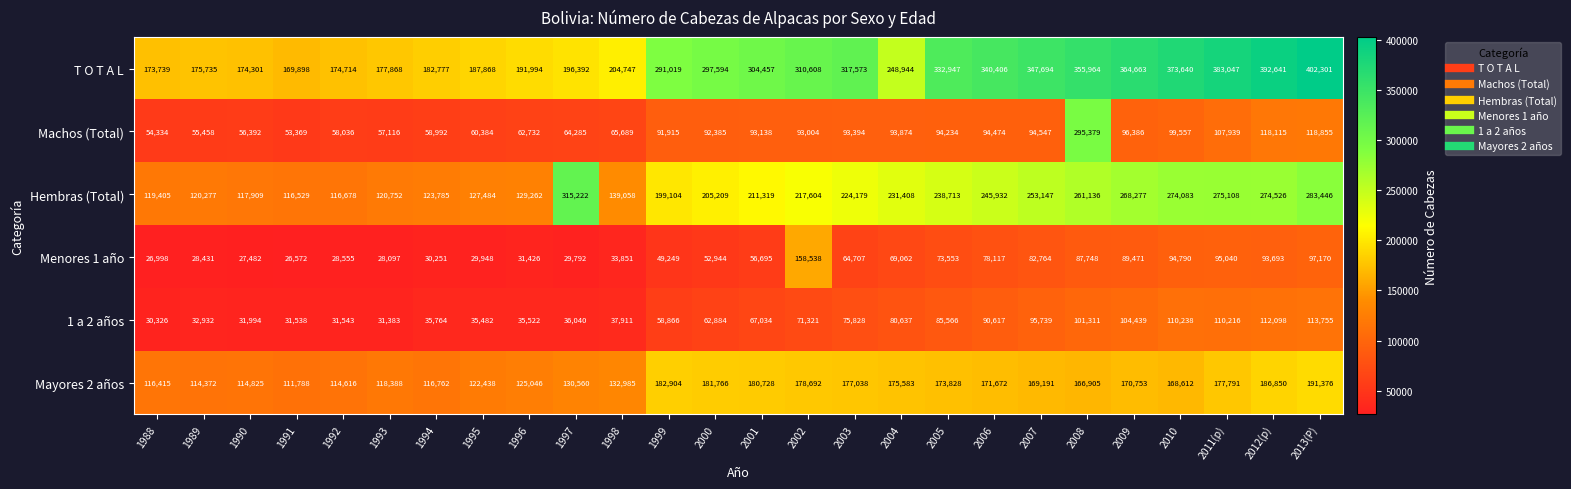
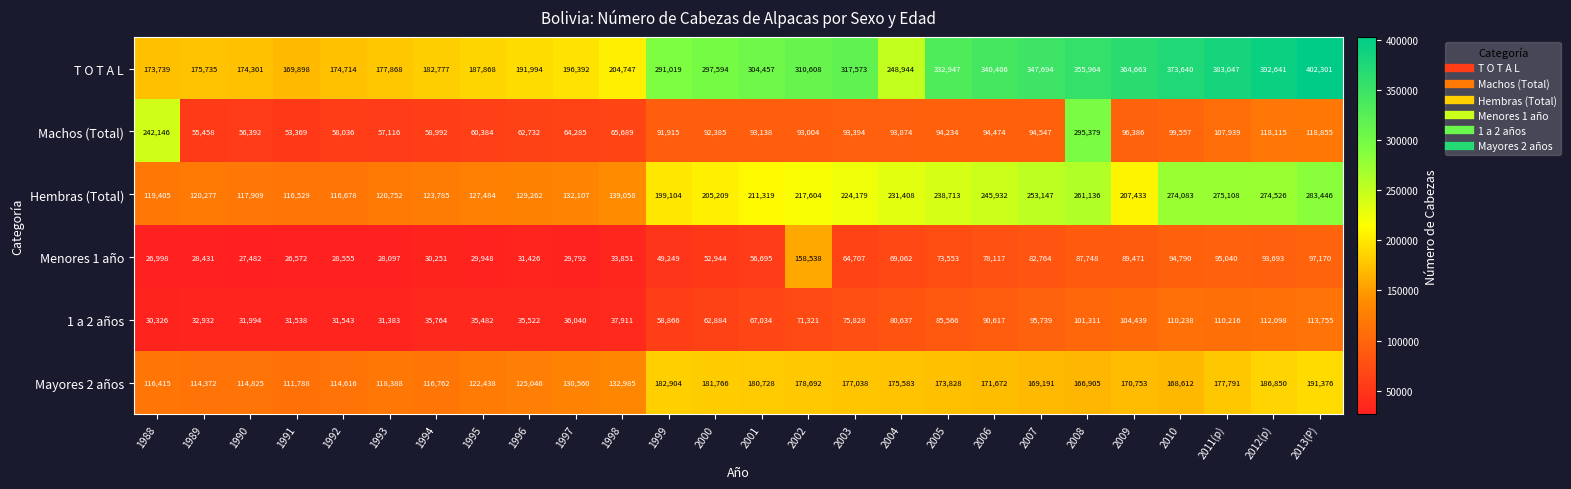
  {
    "T O T A L": {
      "1988": "173,739",
      "1989": "175,735",
      "1990": "174,301",
      "1991": "169,898",
      "1992": "174,714",
      "1993": "177,868",
      "1994": "182,777",
      "1995": "187,868",
      "1996": "191,994",
      "1997": "196,392",
      "1998": "204,747",
      "1999": "291,019",
      "2000": "297,594",
      "2001": "304,457",
      "2002": "310,608",
      "2003": "317,573",
      "2004": "248,944",
      "2005": "332,947",
      "2006": "340,406",
      "2007": "347,694",
      "2008": "355,964",
      "2009": "364,663",
      "2010": "373,640",
      "2011(p)": "383,047",
      "2012(p)": "392,641",
      "2013(P)": "402,301"
    },
    "Machos (Total)": {
-     "1988": "54,334",
+     "1988": "242,146",
      "1989": "55,458",
      "1990": "56,392",
      "1991": "53,369",
      "1992": "58,036",
      "1993": "57,116",
      "1994": "58,992",
      "1995": "60,384",
      "1996": "62,732",
      "1997": "64,285",
      "1998": "65,689",
      "1999": "91,915",
      "2000": "92,385",
      "2001": "93,138",
      "2002": "93,004",
      "2003": "93,394",
      "2004": "93,874",
      "2005": "94,234",
      "2006": "94,474",
      "2007": "94,547",
      "2008": "295,379",
      "2009": "96,386",
      "2010": "99,557",
      "2011(p)": "107,939",
      "2012(p)": "118,115",
      "2013(P)": "118,855"
    },
    "Hembras (Total)": {
      "1988": "119,405",
      "1989": "120,277",
      "1990": "117,909",
      "1991": "116,529",
      "1992": "116,678",
      "1993": "120,752",
      "1994": "123,785",
      "1995": "127,484",
      "1996": "129,262",
-     "1997": "315,222",
+     "1997": "132,107",
      "1998": "139,058",
      "1999": "199,104",
      "2000": "205,209",
      "2001": "211,319",
      "2002": "217,604",
      "2003": "224,179",
      "2004": "231,408",
      "2005": "238,713",
      "2006": "245,932",
      "2007": "253,147",
      "2008": "261,136",
-     "2009": "268,277",
+     "2009": "207,433",
      "2010": "274,083",
      "2011(p)": "275,108",
      "2012(p)": "274,526",
      "2013(P)": "283,446"
    },
    "Menores 1 año": {
      "1988": "26,998",
      "1989": "28,431",
      "1990": "27,482",
      "1991": "26,572",
      "1992": "28,555",
      "1993": "28,097",
      "1994": "30,251",
      "1995": "29,948",
      "1996": "31,426",
      "1997": "29,792",
      "1998": "33,851",
      "1999": "49,249",
      "2000": "52,944",
      "2001": "56,695",
      "2002": "158,538",
      "2003": "64,707",
      "2004": "69,062",
      "2005": "73,553",
      "2006": "78,117",
      "2007": "82,764",
      "2008": "87,748",
      "2009": "89,471",
      "2010": "94,790",
      "2011(p)": "95,040",
      "2012(p)": "93,693",
      "2013(P)": "97,170"
    },
    "1 a 2 años": {
      "1988": "30,326",
      "1989": "32,932",
      "1990": "31,994",
      "1991": "31,538",
      "1992": "31,543",
      "1993": "31,383",
      "1994": "35,764",
      "1995": "35,482",
      "1996": "35,522",
      "1997": "36,040",
      "1998": "37,911",
      "1999": "58,866",
      "2000": "62,884",
      "2001": "67,034",
      "2002": "71,321",
      "2003": "75,828",
      "2004": "80,637",
      "2005": "85,566",
      "2006": "90,617",
      "2007": "95,739",
      "2008": "101,311",
      "2009": "104,439",
      "2010": "110,238",
      "2011(p)": "110,216",
      "2012(p)": "112,098",
      "2013(P)": "113,755"
    },
    "Mayores 2 años": {
      "1988": "116,415",
      "1989": "114,372",
      "1990": "114,825",
      "1991": "111,788",
      "1992": "114,616",
      "1993": "118,388",
      "1994": "116,762",
      "1995": "122,438",
      "1996": "125,046",
      "1997": "130,560",
      "1998": "132,985",
      "1999": "182,904",
      "2000": "181,766",
      "2001": "180,728",
      "2002": "178,692",
      "2003": "177,038",
      "2004": "175,583",
      "2005": "173,828",
      "2006": "171,672",
      "2007": "169,191",
      "2008": "166,905",
      "2009": "170,753",
      "2010": "168,612",
      "2011(p)": "177,791",
      "2012(p)": "186,850",
      "2013(P)": "191,376"
    }
  }
